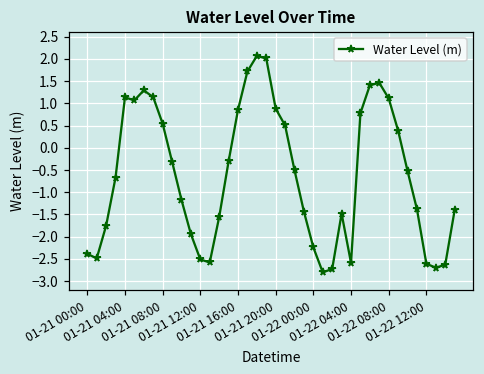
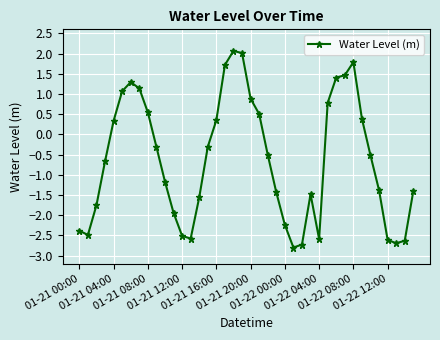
  {
    "01-21 00:00": -2.4,
-   "01-21 04:00": 1.1,
+   "01-21 04:00": 0.3,
    "01-21 08:00": 0.5,
    "01-21 12:00": -2.5,
-   "01-21 16:00": 0.9,
+   "01-21 16:00": 0.4,
    "01-21 20:00": 0.9,
    "01-22 00:00": -2.2,
    "01-22 04:00": -2.6,
-   "01-22 08:00": 1.1,
+   "01-22 08:00": 1.8,
    "01-22 12:00": -2.6
  }
